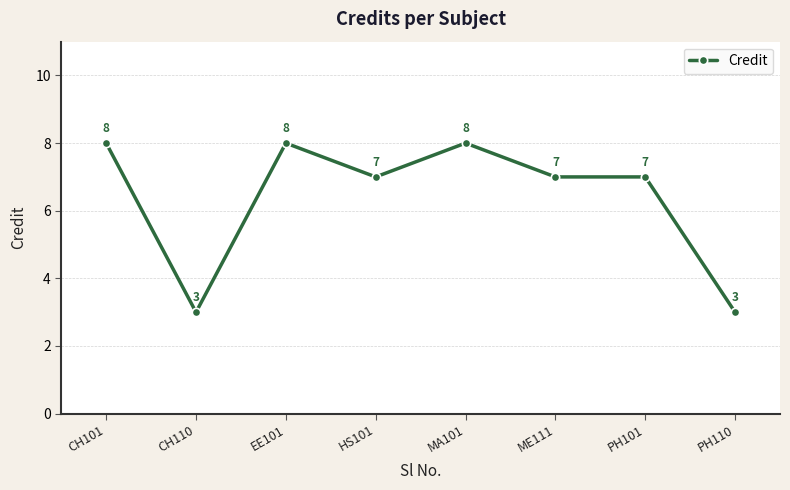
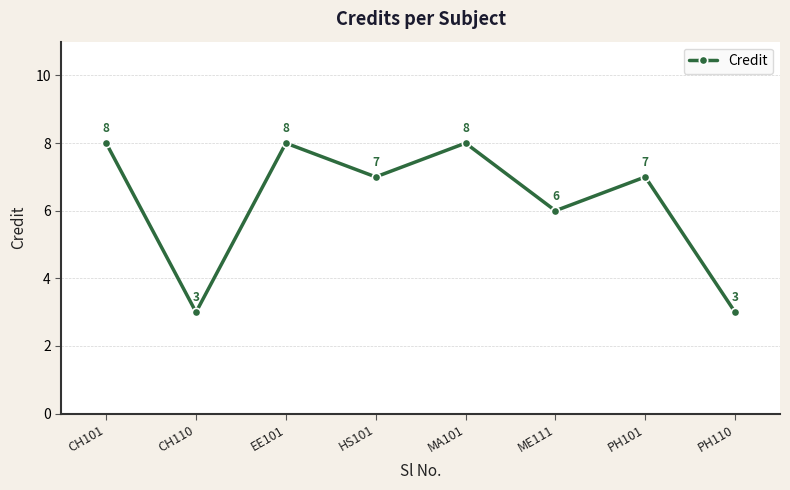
  {
    "CH101": 8,
    "CH110": 3,
    "EE101": 8,
    "HS101": 7,
    "MA101": 8,
-   "ME111": 7,
+   "ME111": 6,
    "PH101": 7,
    "PH110": 3
  }
